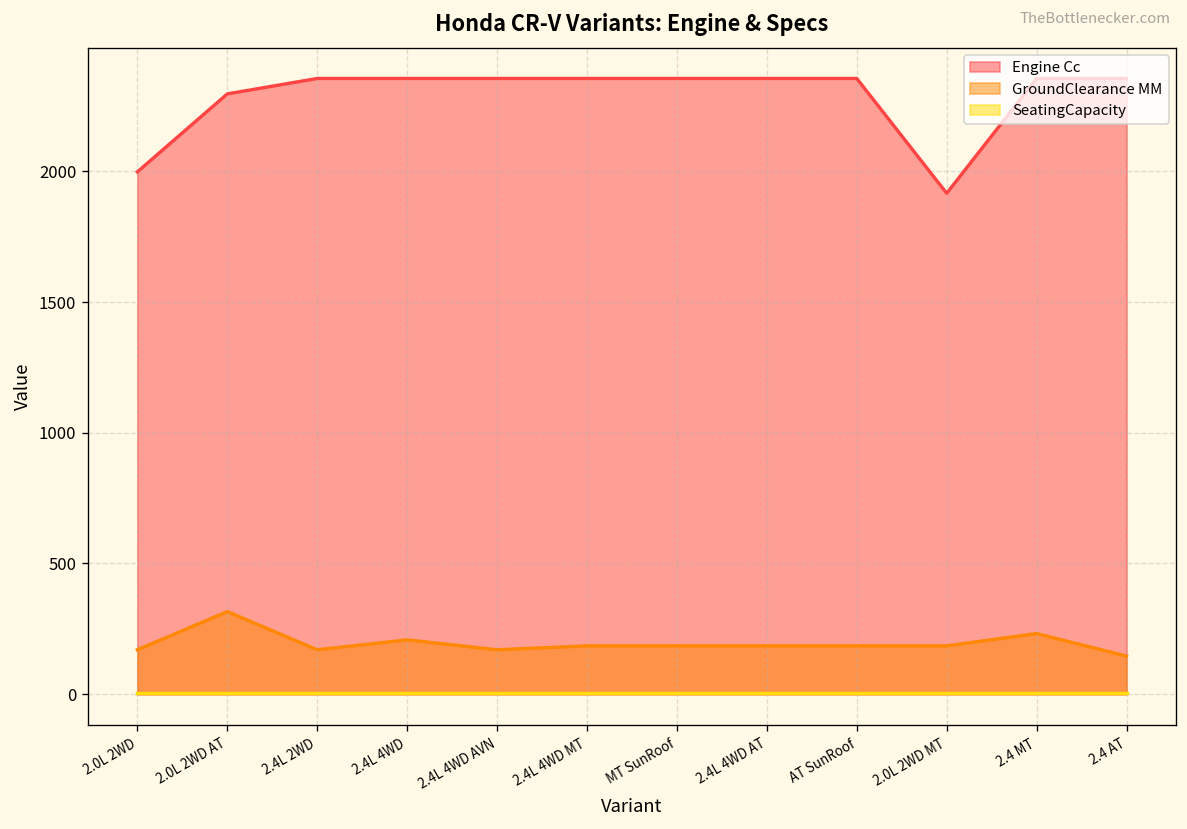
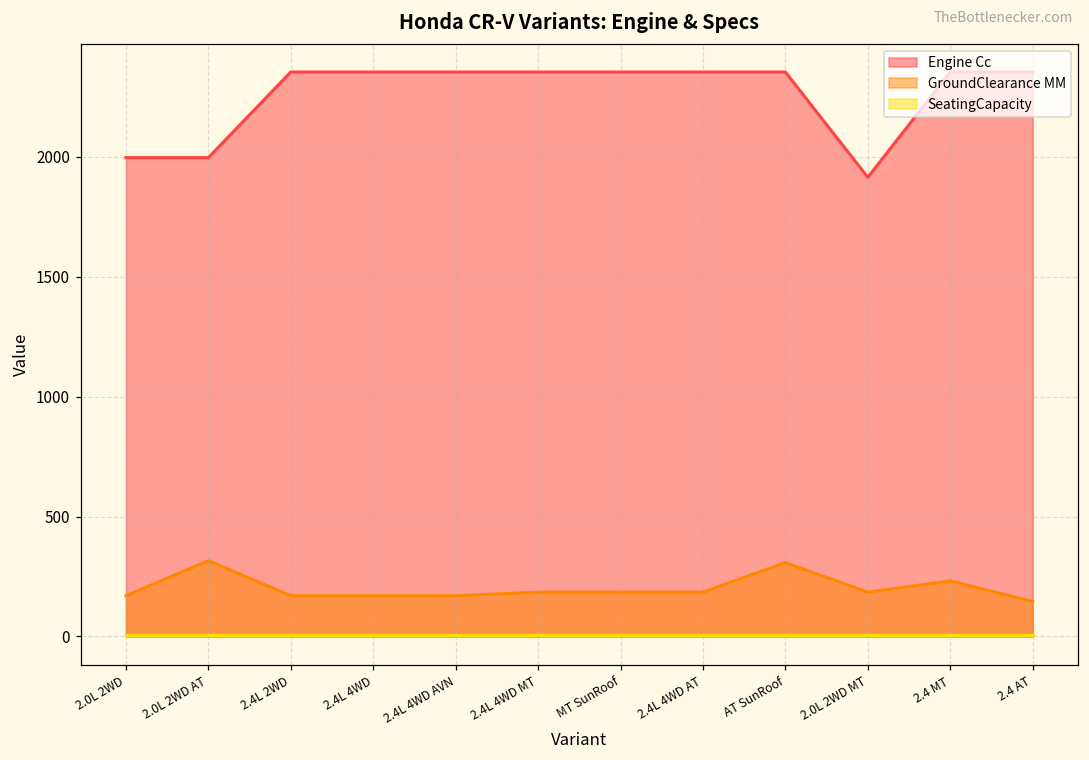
  {
    "Engine Cc": {
      "2.0L 2WD": 2000,
-     "2.0L 2WD AT": 2300,
+     "2.0L 2WD AT": 2000,
      "2.4L 2WD": 2350,
      "2.4L 4WD": 2350,
      "2.4L 4WD AVN": 2350,
      "2.4L 4WD MT": 2350,
      "MT SunRoof": 2350,
      "2.4L 4WD AT": 2350,
      "AT SunRoof": 2350,
      "2.0L 2WD MT": 1920
    },
    "GroundClearance MM": {
      "2.0L 2WD": 170,
      "2.0L 2WD AT": 320,
      "2.4L 2WD": 170,
-     "2.4L 4WD": 210,
+     "2.4L 4WD": 170,
      "2.4L 4WD AVN": 170,
      "2.4L 4WD MT": 190,
      "MT SunRoof": 190,
      "2.4L 4WD AT": 190,
-     "AT SunRoof": 190,
+     "AT SunRoof": 310,
      "2.0L 2WD MT": 190,
      "2.4 MT": 230,
      "2.4 AT": 150
    },
    "SeatingCapacity": {
      "2.0L 2WD": 10,
      "2.0L 2WD AT": 10,
      "2.4L 2WD": 10,
      "2.4L 4WD": 10,
      "2.4L 4WD AVN": 10,
      "2.4L 4WD MT": 10,
      "MT SunRoof": 10,
      "2.4L 4WD AT": 10,
      "AT SunRoof": 10,
      "2.0L 2WD MT": 10,
      "2.4 MT": 10,
      "2.4 AT": 10
    }
  }
